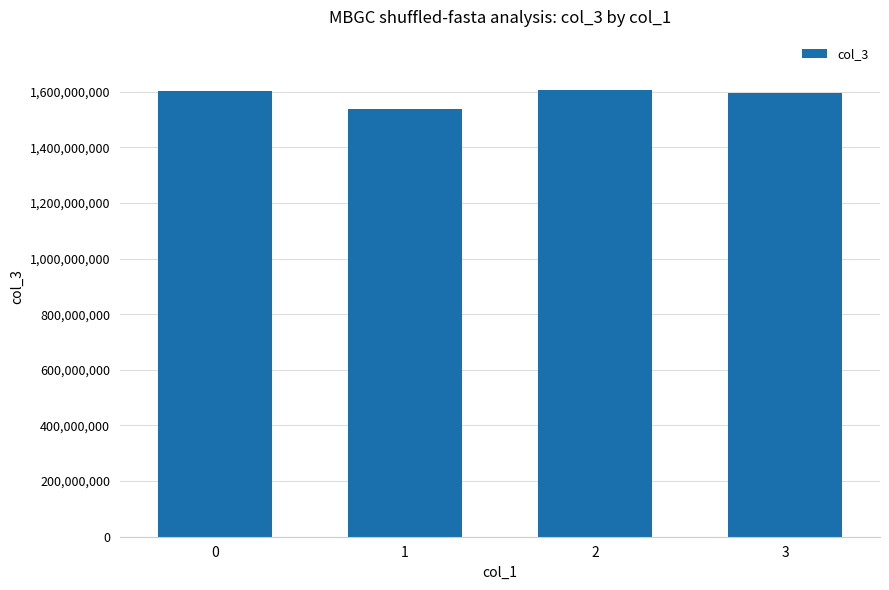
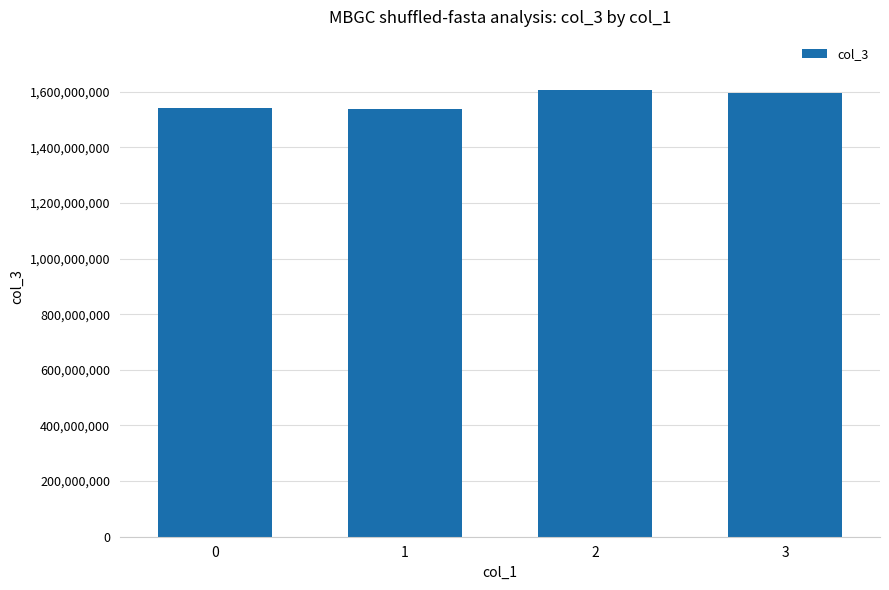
  {
-   "0": "1,600,000,000",
+   "0": "1,540,000,000",
    "1": "1,540,000,000",
    "2": "1,600,000,000",
    "3": "1,600,000,000"
  }
